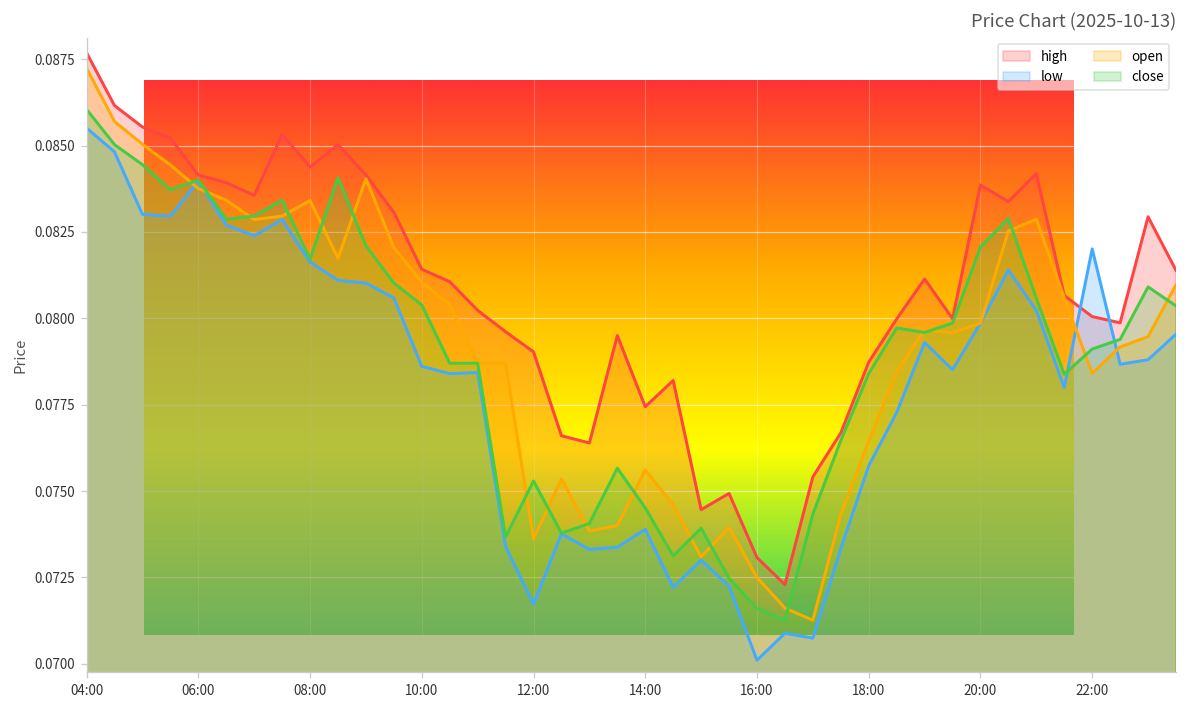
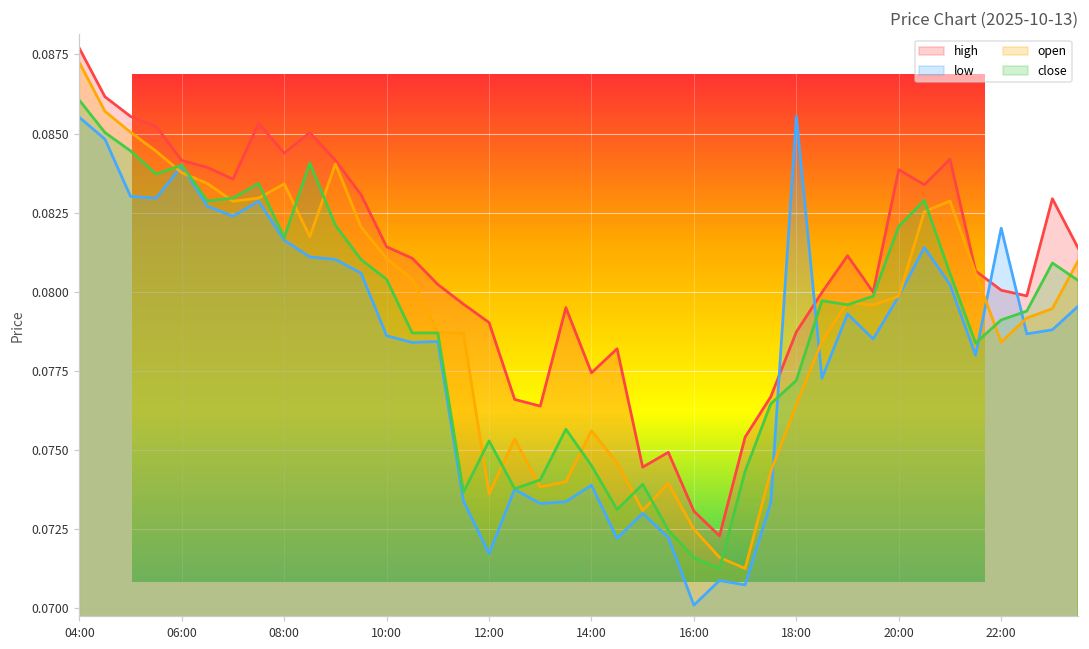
  {
    "low": {
      "04:00": 0.0855,
      "10:00": 0.0786,
      "12:00": 0.0717,
      "14:00": 0.0739,
      "16:00": 0.0701,
-     "18:00": 0.0757,
+     "18:00": 0.0856,
      "22:00": 0.0820
    },
    "close": {
      "04:00": 0.0861,
      "10:00": 0.0804,
      "12:00": 0.0753,
      "14:00": 0.0745,
      "16:00": 0.0716,
-     "18:00": 0.0784,
+     "18:00": 0.0772,
      "20:00": 0.0821,
      "22:00": 0.0791
    }
  }
